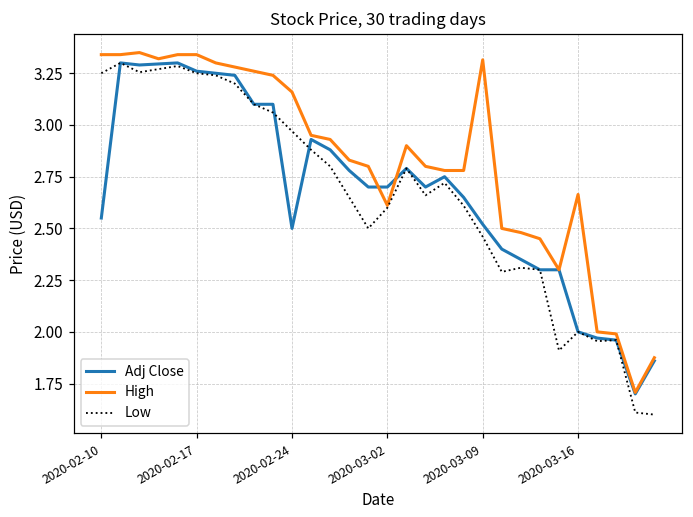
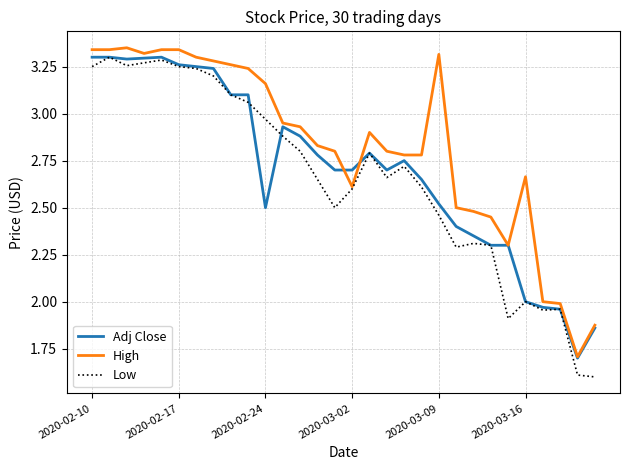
  {
    "Adj Close": {
-     "2020-02-10": 2.55,
+     "2020-02-10": 3.30,
      "2020-02-24": 2.50,
      "2020-03-02": 2.70,
      "2020-03-09": 2.52
    },
    "High": {
      "2020-02-10": 3.34,
      "2020-02-17": 3.34,
      "2020-02-24": 3.16,
      "2020-03-09": 3.31,
      "2020-03-16": 2.66
    },
    "Low": {
      "2020-02-10": 3.25,
      "2020-02-24": 2.97,
      "2020-03-09": 2.46
    }
  }
